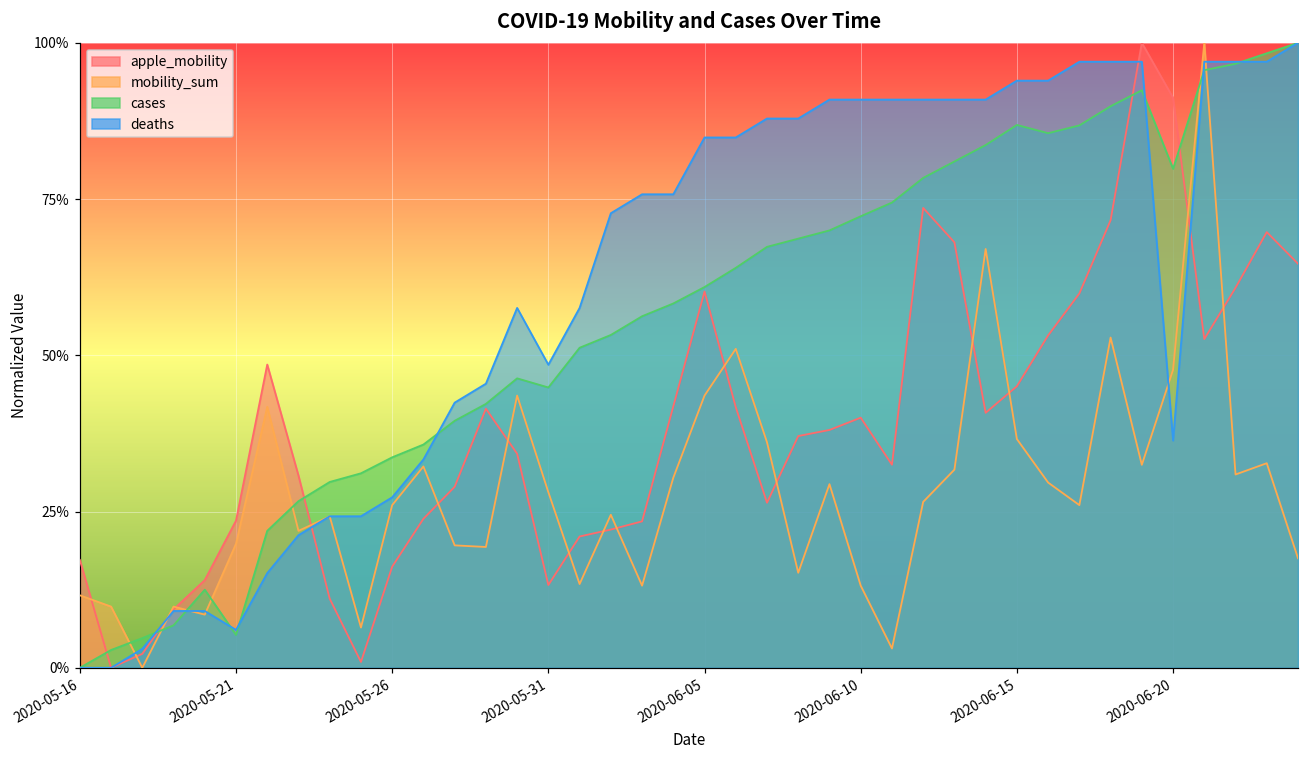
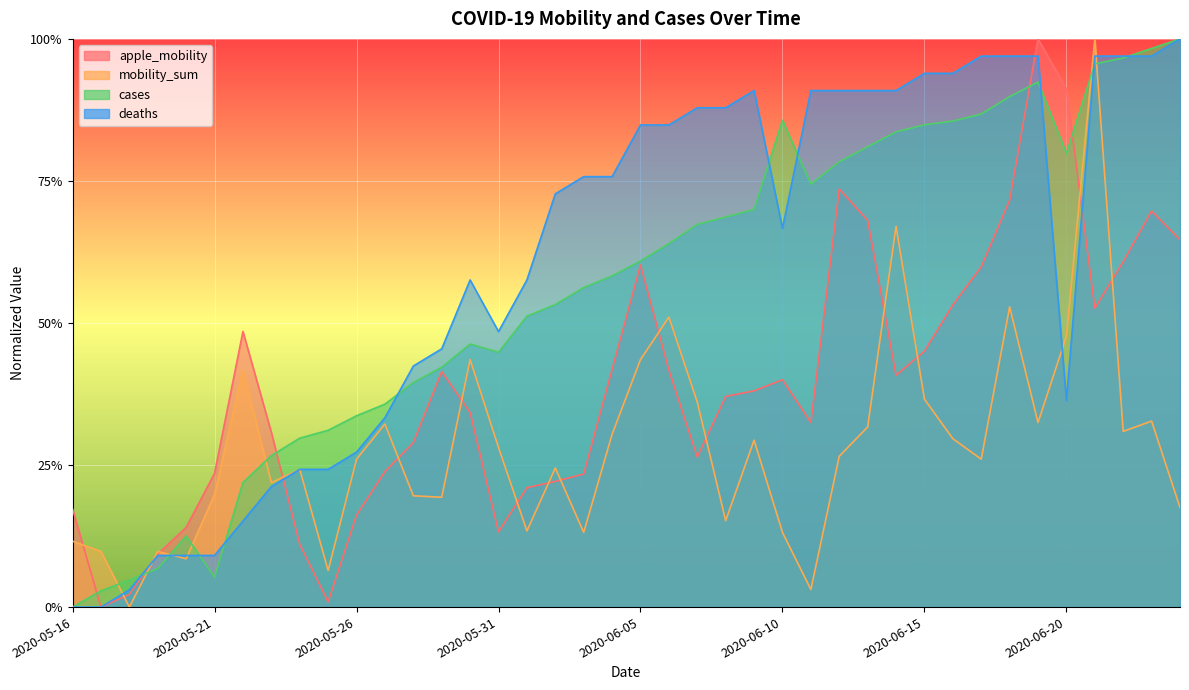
  {
    "cases": {
      "2020-05-21": "5%",
      "2020-05-26": "34%",
      "2020-05-31": "45%",
      "2020-06-05": "61%",
-     "2020-06-10": "72%",
-     "2020-06-15": "87%",
+     "2020-06-10": "86%",
+     "2020-06-15": "85%",
      "2020-06-20": "80%"
    },
    "deaths": {
-     "2020-05-21": "6%",
+     "2020-05-21": "9%",
      "2020-05-26": "27%",
      "2020-05-31": "48%",
      "2020-06-05": "85%",
-     "2020-06-10": "91%",
+     "2020-06-10": "67%",
      "2020-06-15": "94%",
      "2020-06-20": "36%"
    }
  }
